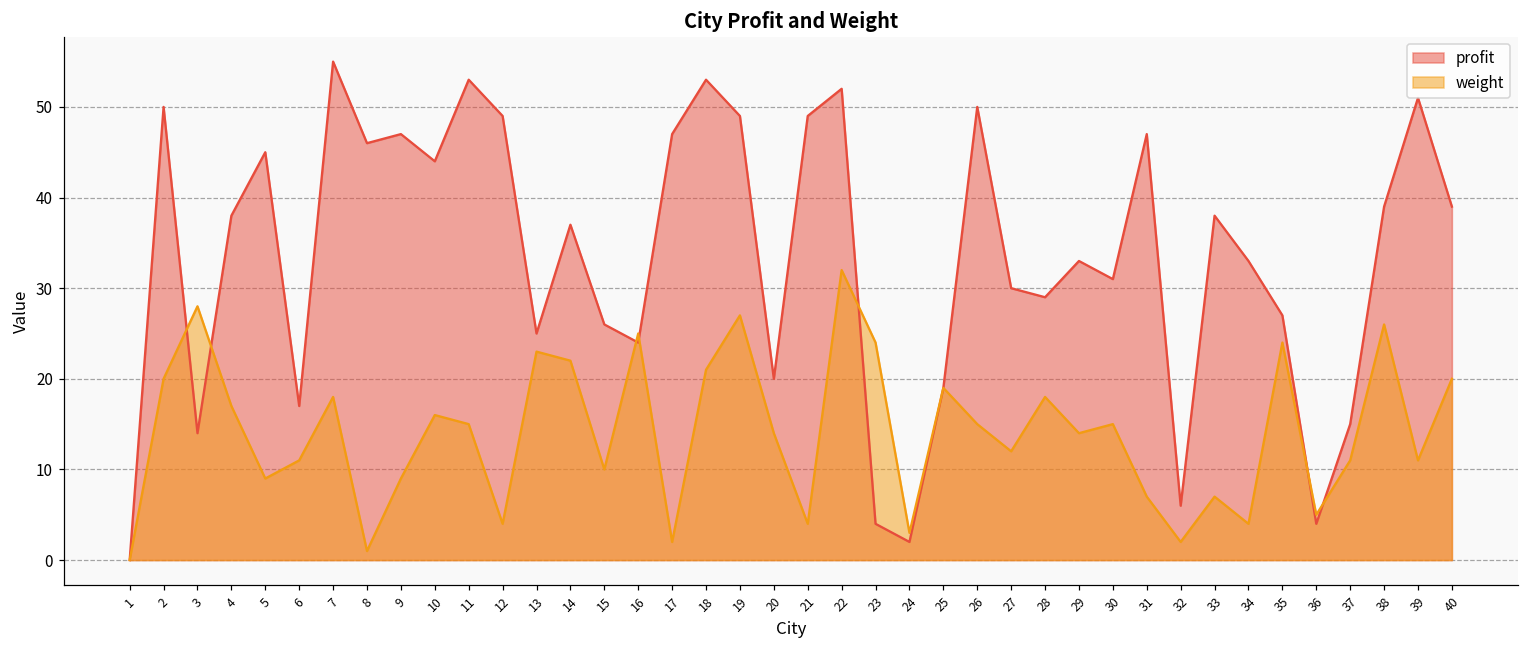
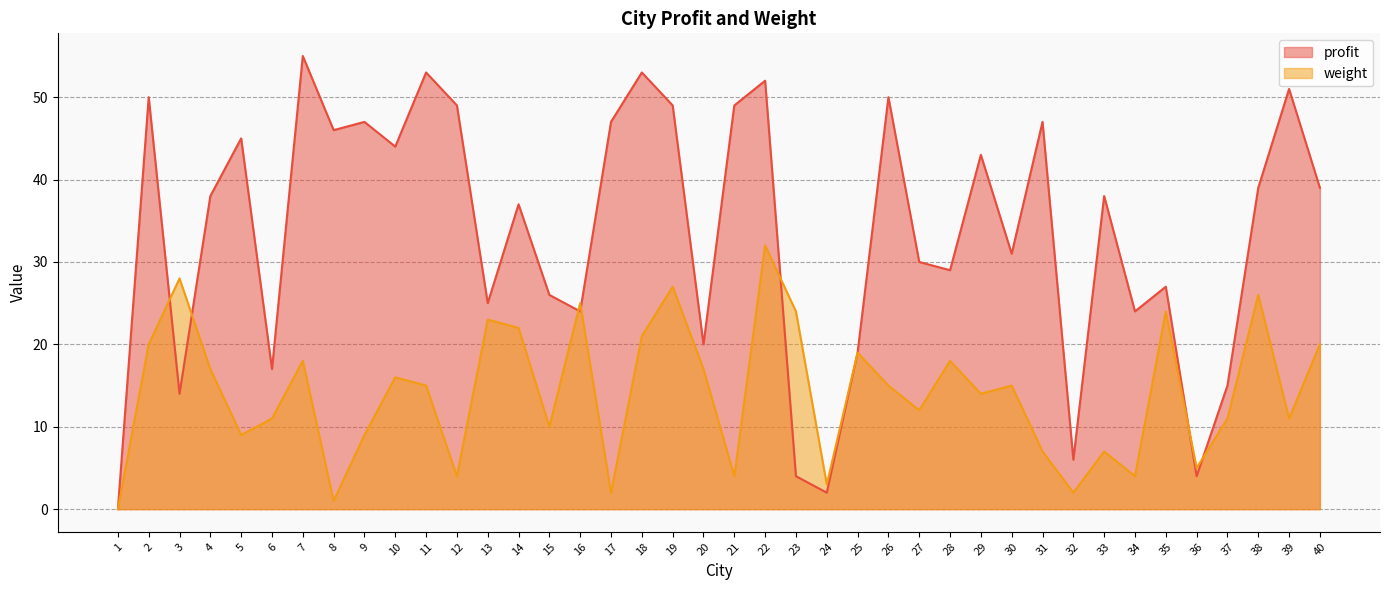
  {
    "profit": {
      "2": 50,
      "3": 14,
      "4": 38,
      "5": 45,
      "6": 17,
      "7": 55,
      "8": 46,
      "9": 47,
      "10": 44,
      "11": 53,
      "12": 49,
      "13": 25,
      "14": 37,
      "15": 26,
      "16": 24,
      "17": 47,
      "18": 53,
      "19": 49,
      "20": 20,
      "21": 49,
      "22": 52,
      "23": 4,
      "24": 2,
      "26": 50,
      "27": 30,
      "28": 29,
-     "29": 33,
+     "29": 43,
      "30": 31,
      "31": 47,
      "32": 6,
      "33": 38,
-     "34": 33,
+     "34": 24,
      "35": 27,
      "36": 4,
      "37": 15,
      "38": 39,
      "39": 51,
      "40": 39
    },
    "weight": {
      "2": 20,
      "3": 28,
      "4": 17,
      "5": 9,
      "6": 11,
      "7": 18,
      "8": 1,
      "9": 9,
      "10": 16,
      "11": 15,
      "12": 4,
      "13": 23,
      "14": 22,
      "15": 10,
      "16": 25,
      "17": 2,
      "18": 21,
      "19": 27,
-     "20": 14,
+     "20": 17,
      "21": 4,
      "22": 32,
      "23": 24,
      "24": 3,
      "26": 15,
      "27": 12,
      "28": 18,
      "29": 14,
      "30": 15,
      "31": 7,
      "32": 2,
      "33": 7,
      "34": 4,
      "35": 24,
      "36": 5,
      "37": 11,
      "38": 26,
      "39": 11,
      "40": 20
    }
  }
